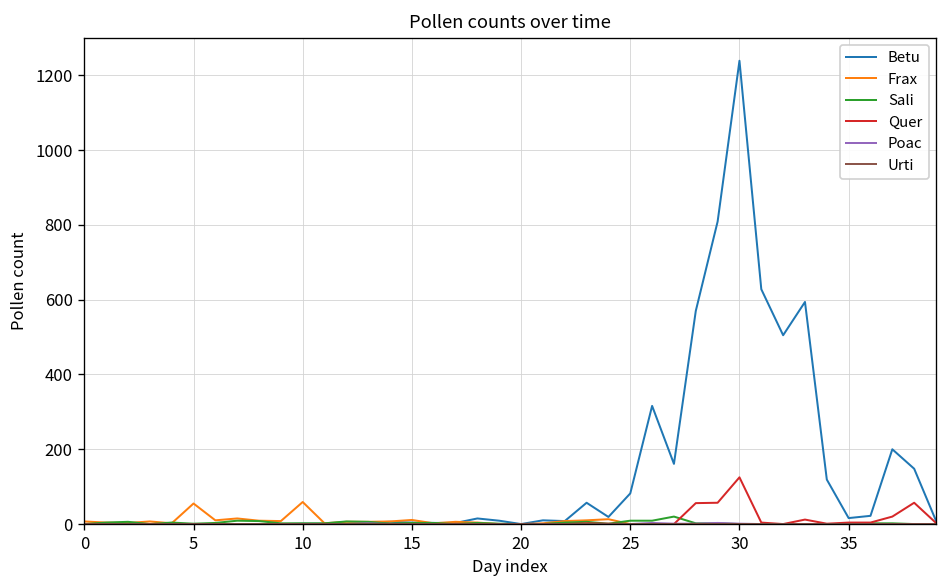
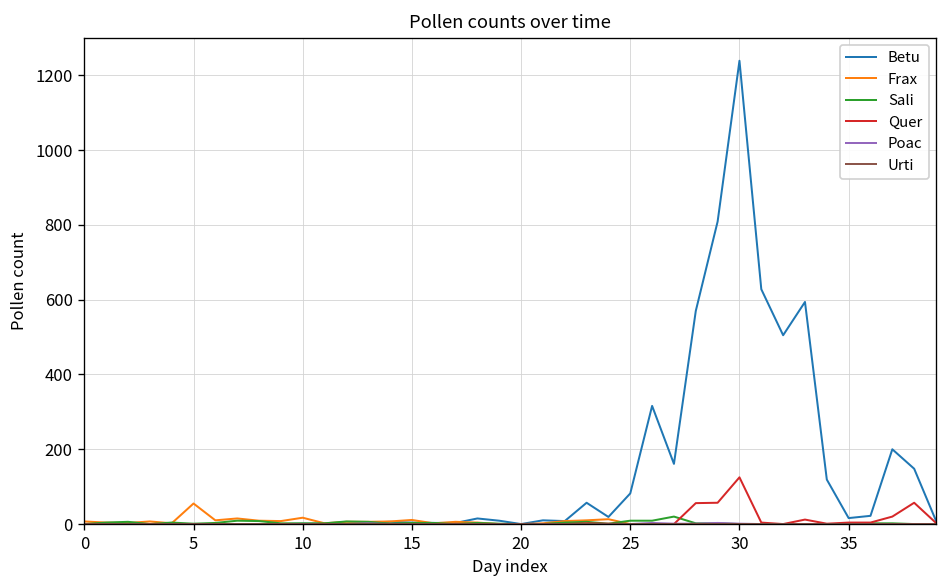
  {
    "Betu": {
      "25": 80,
      "30": 1240,
      "35": 20
    },
    "Frax": {
      "5": 60,
-     "10": 60
+     "10": 20
    },
    "Sali": {
      "25": 10
    },
    "Quer": {
      "30": 130
    }
  }
